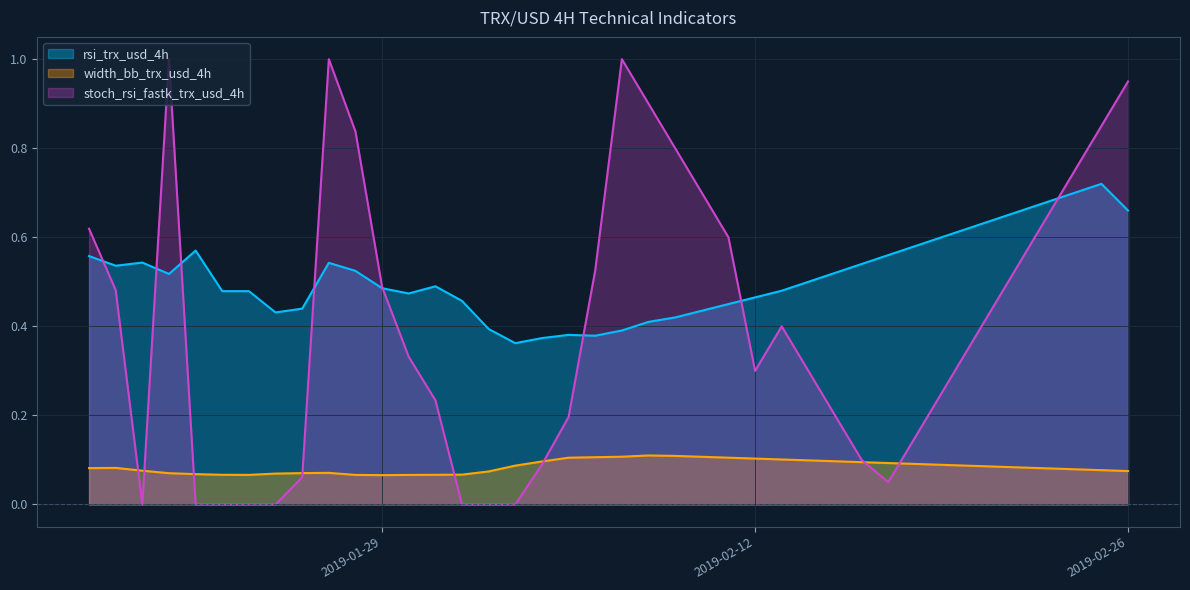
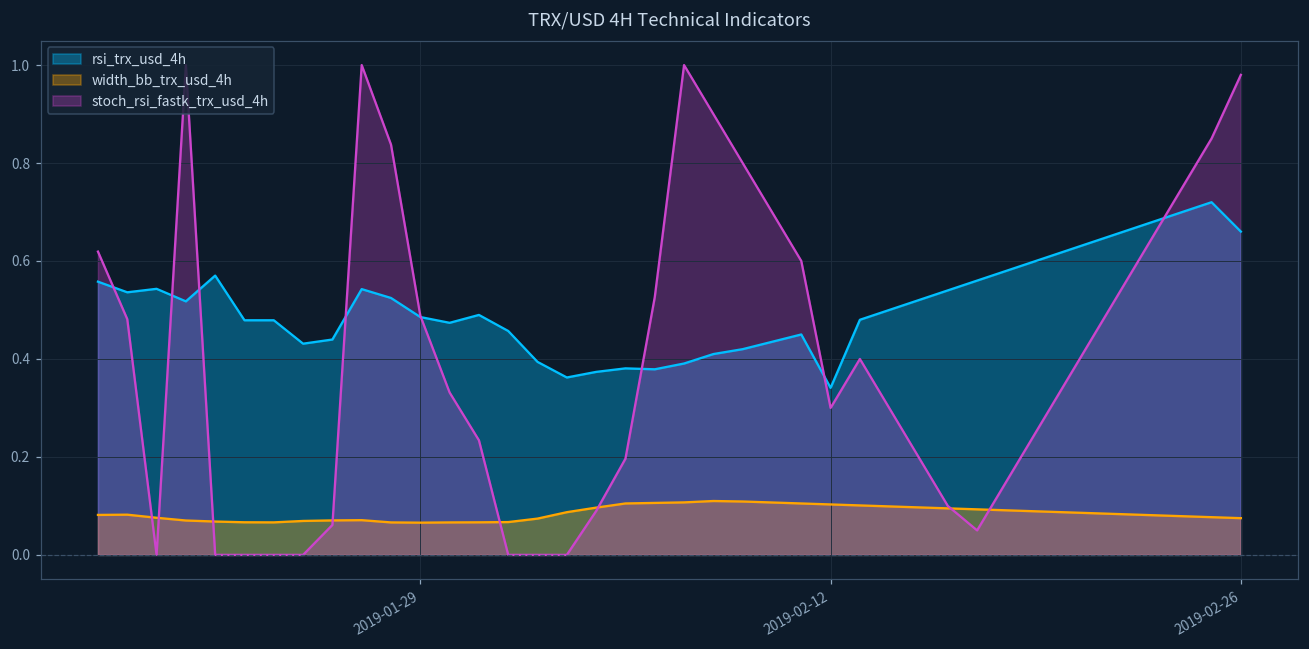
  {
    "rsi_trx_usd_4h": {
-     "2019-02-12": 0.47,
+     "2019-02-12": 0.34,
      "2019-02-26": 0.66
    },
    "width_bb_trx_usd_4h": {
      "2019-01-29": 0.07,
      "2019-02-12": 0.10,
      "2019-02-26": 0.08
    },
    "stoch_rsi_fastk_trx_usd_4h": {
      "2019-02-12": 0.30,
-     "2019-02-26": 0.95
+     "2019-02-26": 0.98
    }
  }
